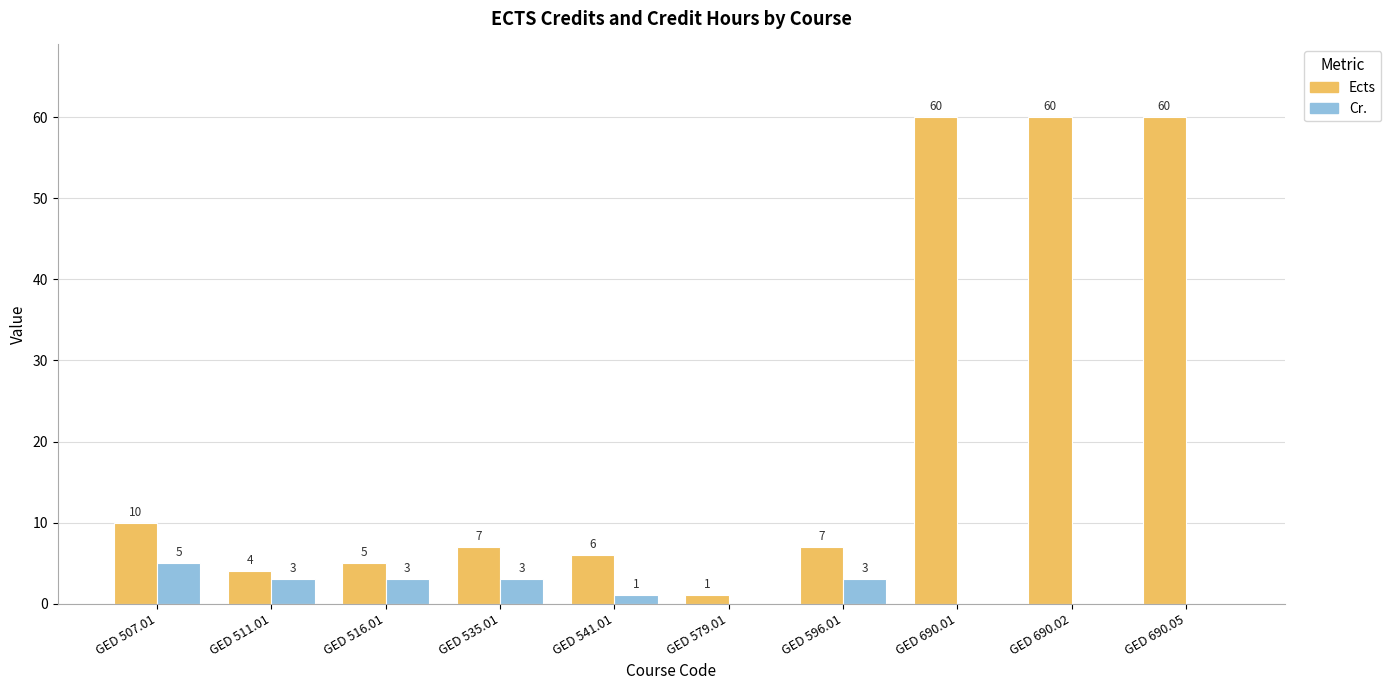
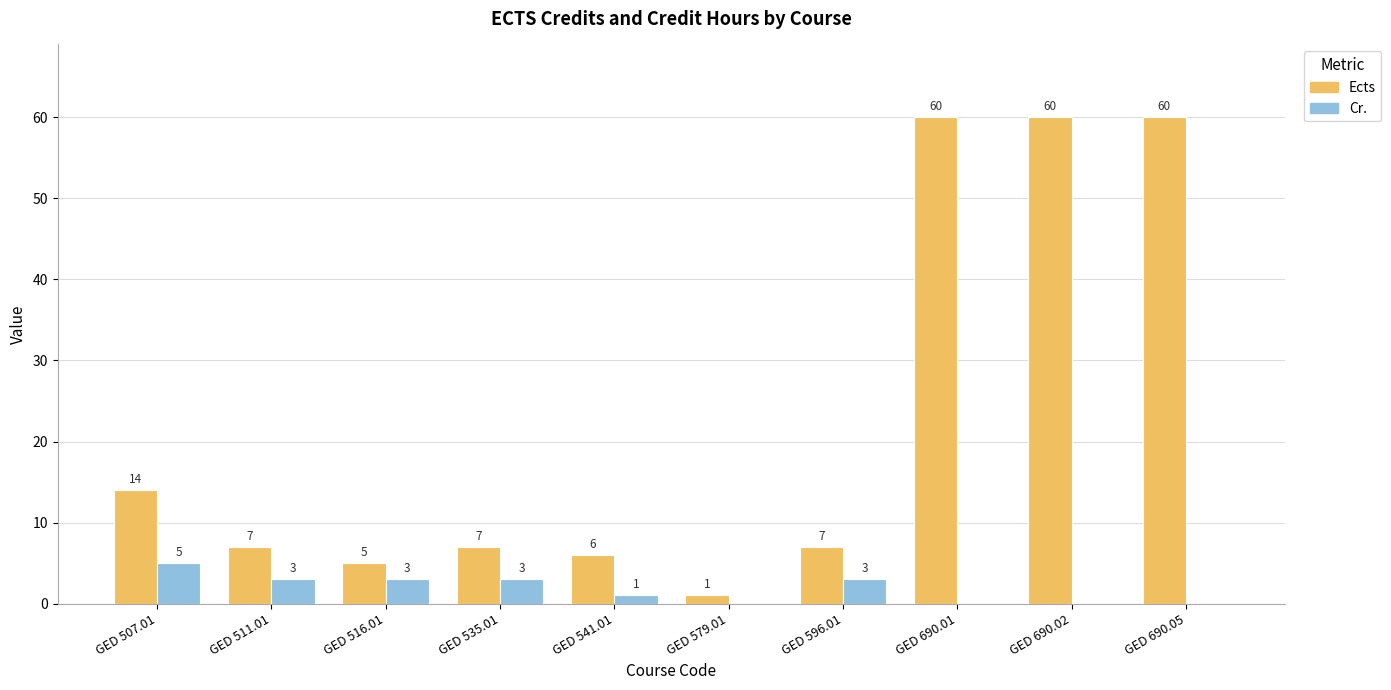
  {
    "Ects": {
-     "GED 507.01": 10,
-     "GED 511.01": 4,
+     "GED 507.01": 14,
+     "GED 511.01": 7,
      "GED 516.01": 5,
      "GED 535.01": 7,
      "GED 541.01": 6,
      "GED 579.01": 1,
      "GED 596.01": 7,
      "GED 690.01": 60,
      "GED 690.02": 60,
      "GED 690.05": 60
    },
    "Cr.": {
      "GED 507.01": 5,
      "GED 511.01": 3,
      "GED 516.01": 3,
      "GED 535.01": 3,
      "GED 541.01": 1,
      "GED 596.01": 3
    }
  }
